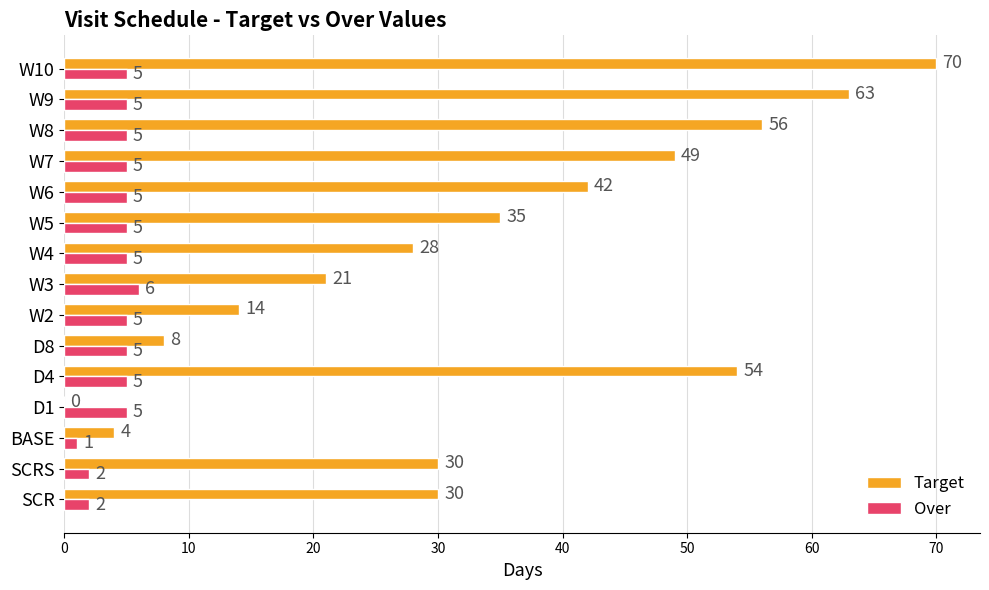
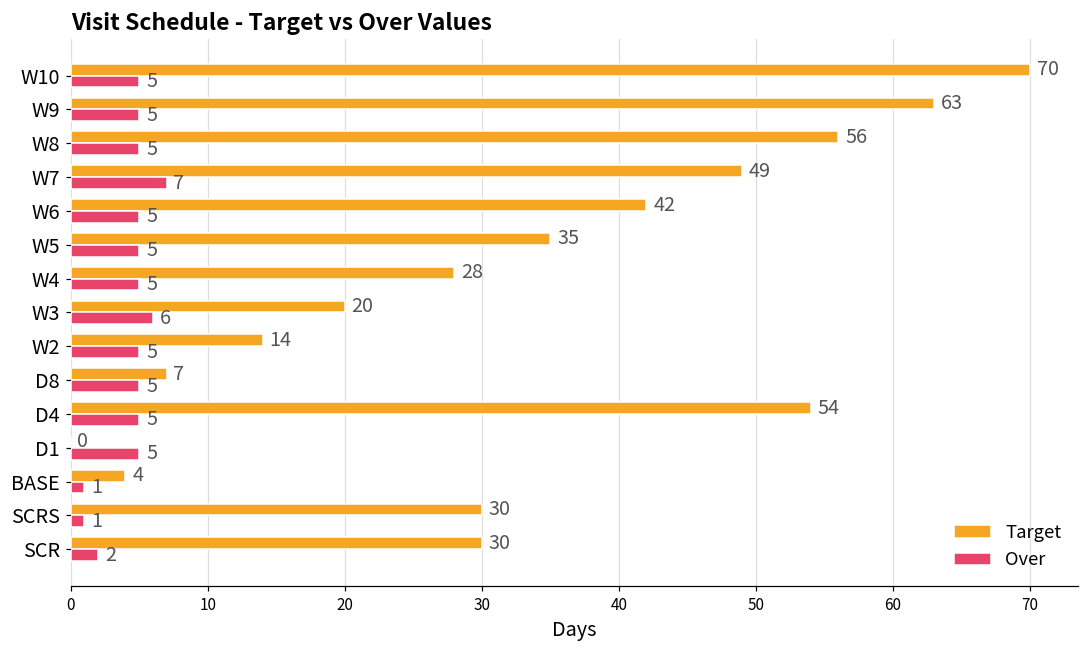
  {
    "Target": {
      "W10": 70,
      "W9": 63,
      "W8": 56,
      "W7": 49,
      "W6": 42,
      "W5": 35,
      "W4": 28,
-     "W3": 21,
+     "W3": 20,
      "W2": 14,
-     "D8": 8,
+     "D8": 7,
      "D4": 54,
      "D1": 0,
      "BASE": 4,
      "SCRS": 30,
      "SCR": 30
    },
    "Over": {
      "W10": 5,
      "W9": 5,
      "W8": 5,
-     "W7": 5,
+     "W7": 7,
      "W6": 5,
      "W5": 5,
      "W4": 5,
      "W3": 6,
      "W2": 5,
      "D8": 5,
      "D4": 5,
      "D1": 5,
      "BASE": 1,
-     "SCRS": 2,
+     "SCRS": 1,
      "SCR": 2
    }
  }
